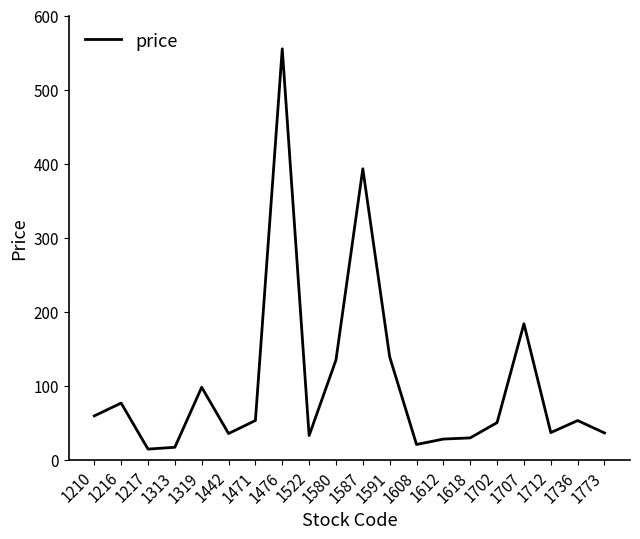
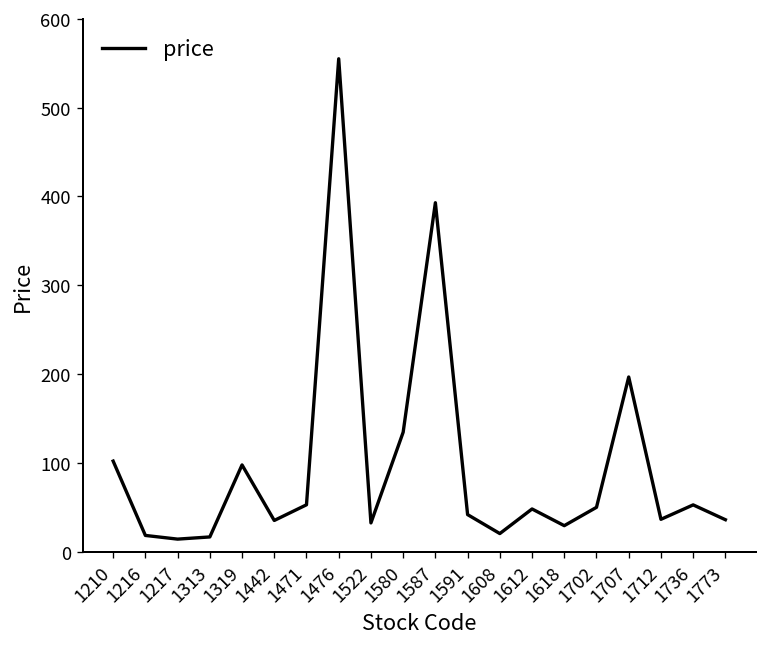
  {
-   "1210": 60,
-   "1216": 80,
+   "1210": 100,
+   "1216": 20,
    "1217": 10,
    "1313": 20,
    "1319": 100,
    "1442": 40,
    "1471": 50,
    "1476": 560,
    "1522": 30,
    "1580": 130,
    "1587": 390,
-   "1591": 140,
+   "1591": 40,
    "1608": 20,
-   "1612": 30,
+   "1612": 50,
    "1618": 30,
    "1702": 50,
-   "1707": 180,
+   "1707": 200,
    "1712": 40,
    "1736": 50,
    "1773": 40
  }
